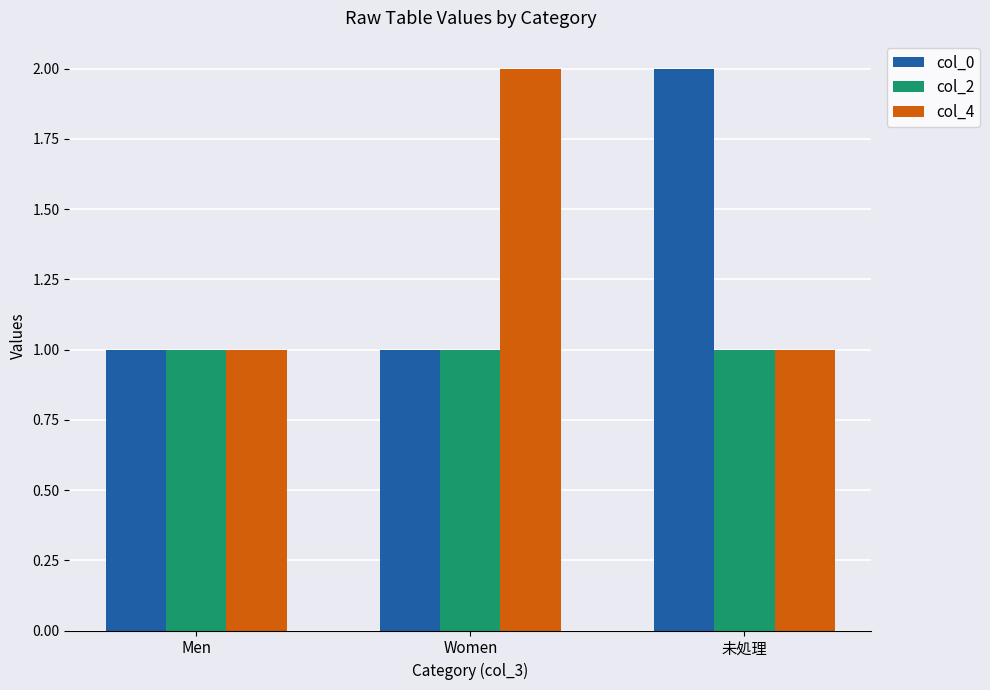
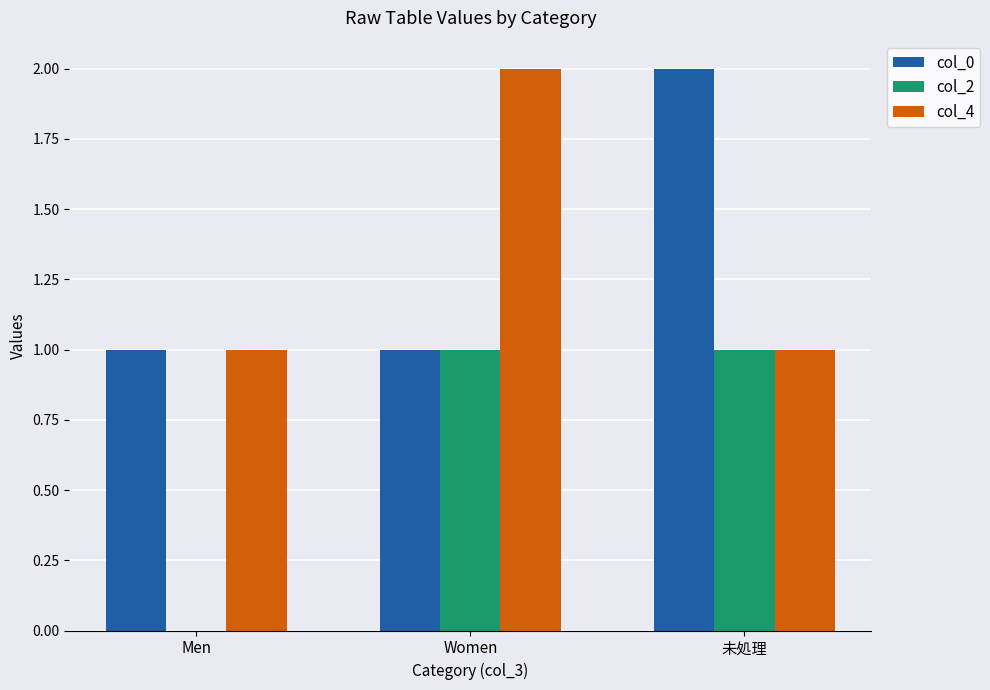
  {
    "col_0": {
      "Men": 1,
      "Women": 1,
      "未処理": 2
    },
    "col_2": {
-     "Men": 1,
+     "Men": 0,
      "Women": 1,
      "未処理": 1
    },
    "col_4": {
      "Men": 1,
      "Women": 2,
      "未処理": 1
    }
  }
